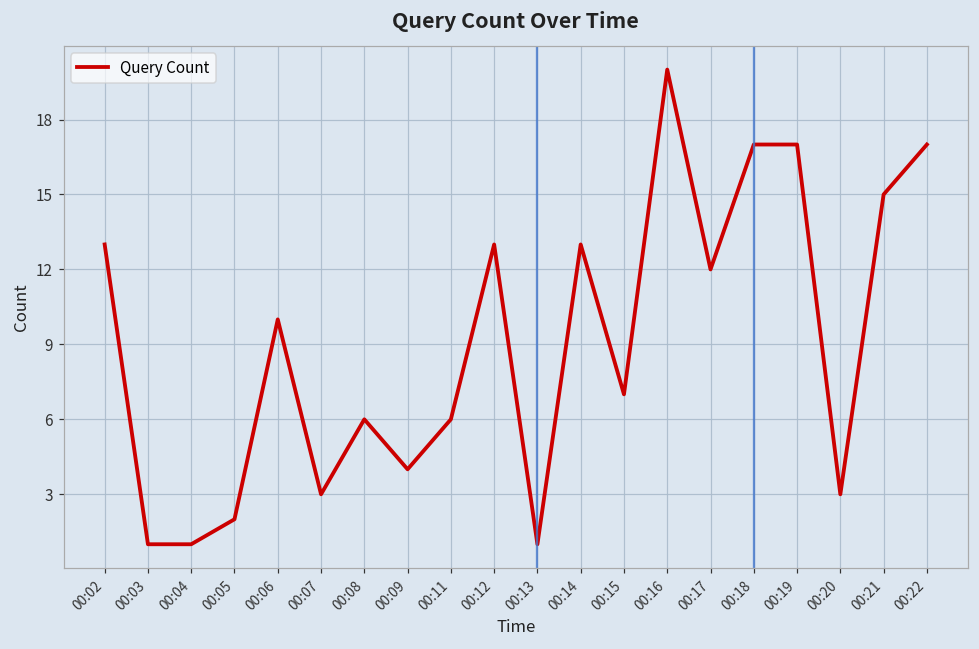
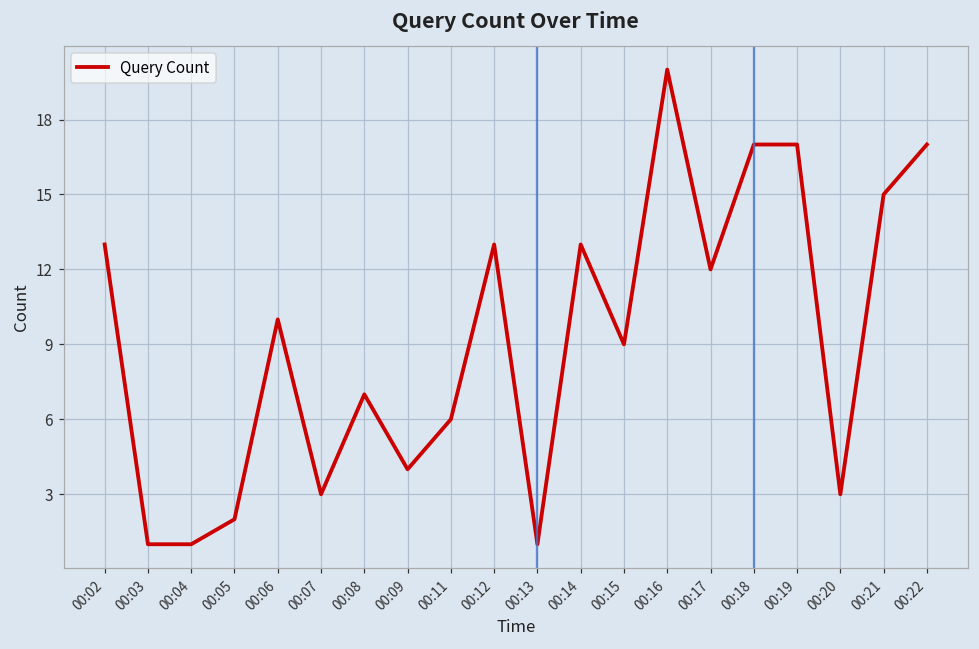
  {
    "00:02": 13,
    "00:03": 1,
    "00:04": 1,
    "00:05": 2,
    "00:06": 10,
    "00:07": 3,
-   "00:08": 6,
+   "00:08": 7,
    "00:09": 4,
    "00:11": 6,
    "00:12": 13,
    "00:13": 1,
    "00:14": 13,
-   "00:15": 7,
+   "00:15": 9,
    "00:16": 20,
    "00:17": 12,
    "00:18": 17,
    "00:19": 17,
    "00:20": 3,
    "00:21": 15,
    "00:22": 17
  }
